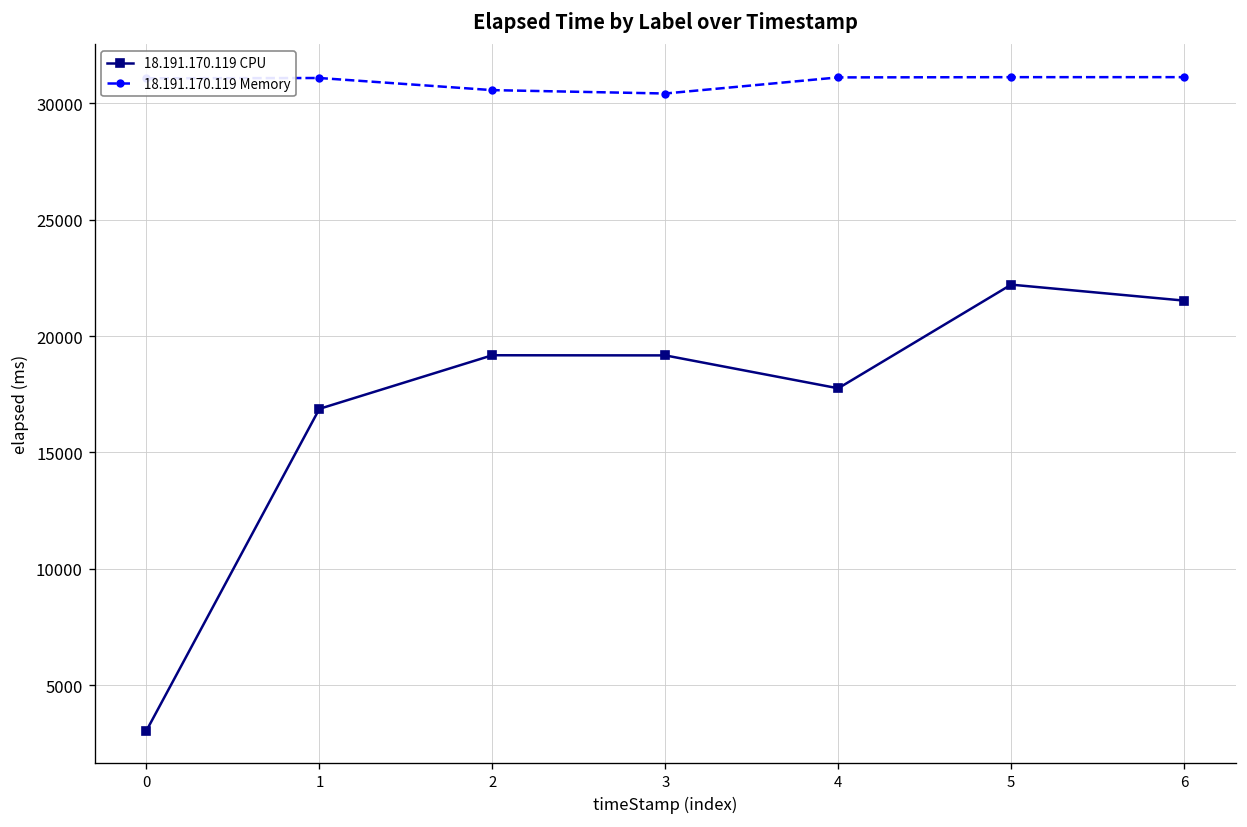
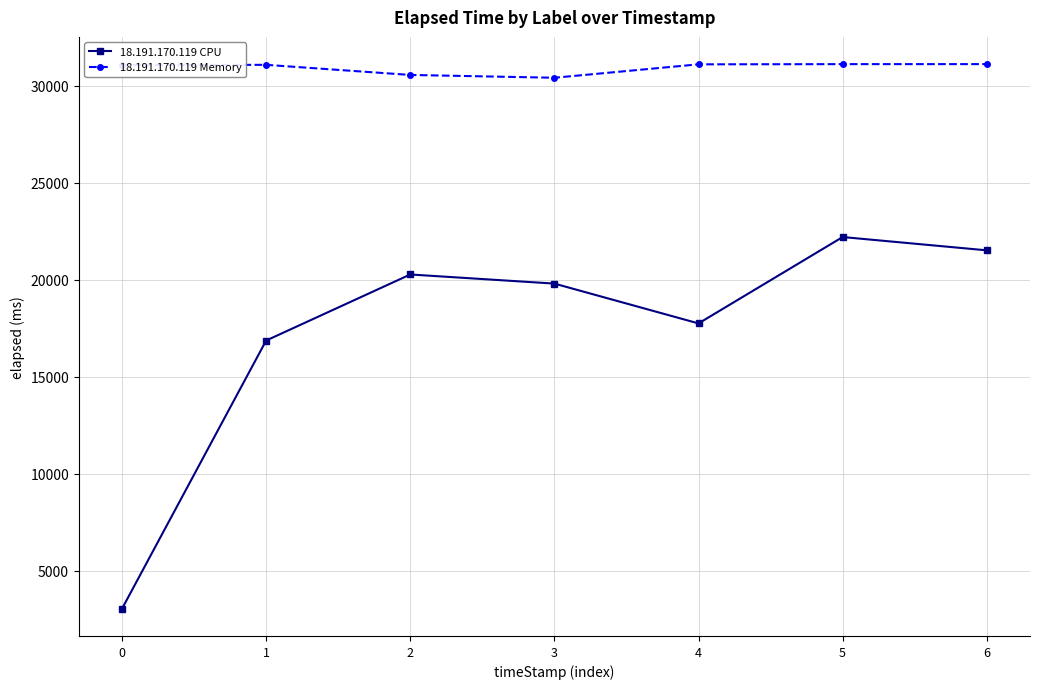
  {
    "18.191.170.119 CPU": {
      "0": 3000,
      "1": 16900,
-     "2": 19200,
-     "3": 19200,
+     "2": 20300,
+     "3": 19800,
      "4": 17800,
      "5": 22200,
      "6": 21500
    },
    "18.191.170.119 Memory": {
      "1": 31100,
      "2": 30600,
      "3": 30400,
      "4": 31100,
      "5": 31100,
      "6": 31100
    }
  }
